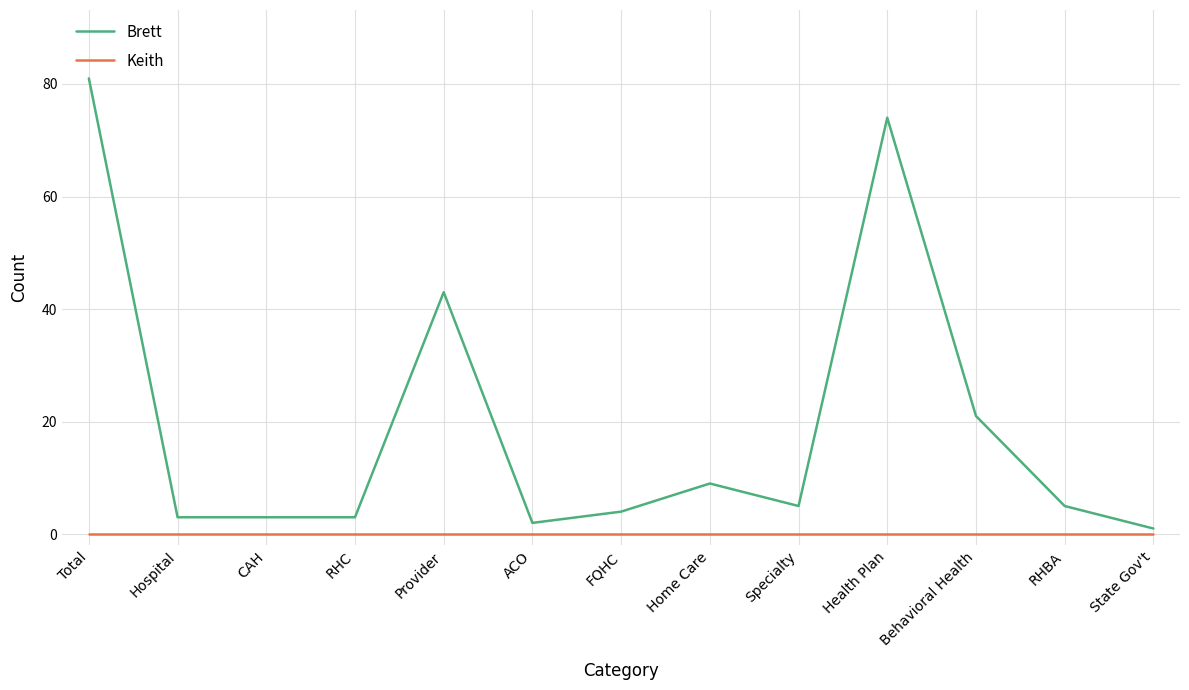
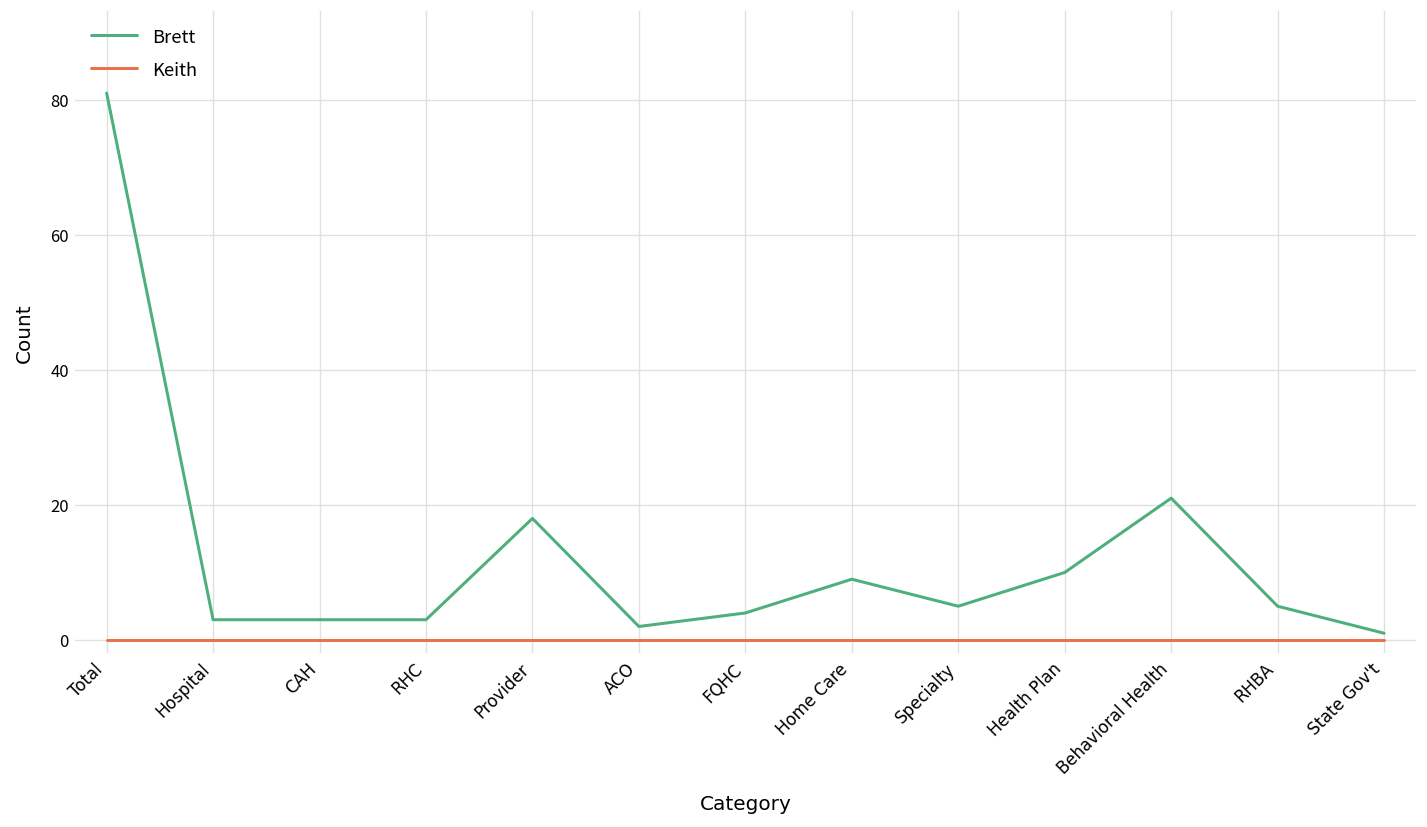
  {
    "Brett": {
      "Total": 81,
      "Hospital": 3,
      "CAH": 3,
      "RHC": 3,
-     "Provider": 43,
+     "Provider": 18,
      "ACO": 2,
      "FQHC": 4,
      "Home Care": 9,
      "Specialty": 5,
-     "Health Plan": 74,
+     "Health Plan": 10,
      "Behavioral Health": 21,
      "RHBA": 5,
      "State Gov't": 1
    },
    "Keith": {
      "Total": 0,
      "Hospital": 0,
      "CAH": 0,
      "RHC": 0,
      "Provider": 0,
      "ACO": 0,
      "FQHC": 0,
      "Home Care": 0,
      "Specialty": 0,
      "Health Plan": 0,
      "Behavioral Health": 0,
      "RHBA": 0,
      "State Gov't": 0
    }
  }
